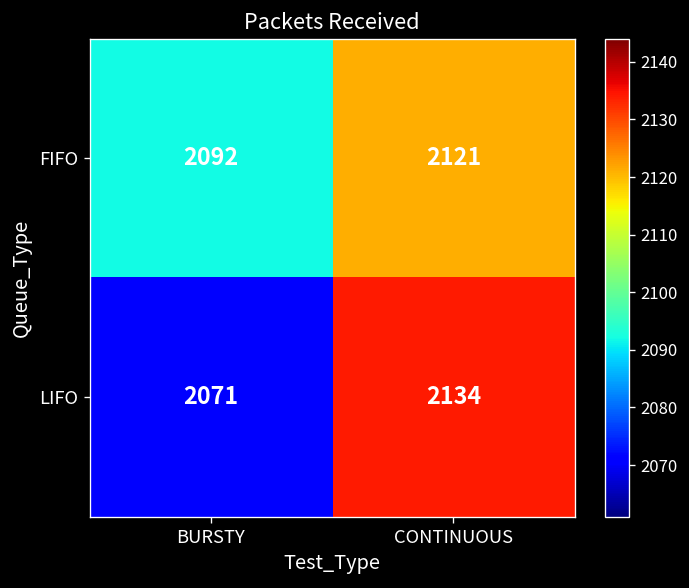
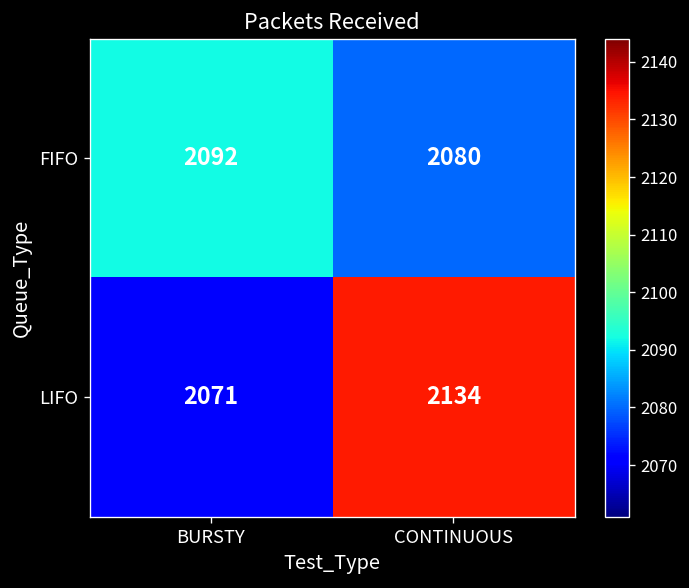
  {
    "FIFO": {
-     "CONTINUOUS": 2121
+     "CONTINUOUS": 2080
    }
  }
